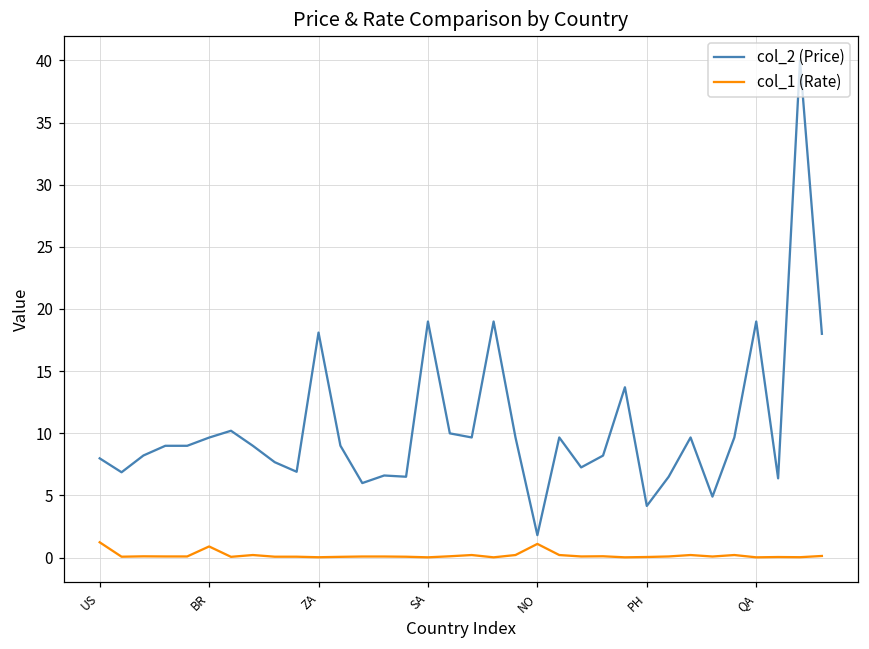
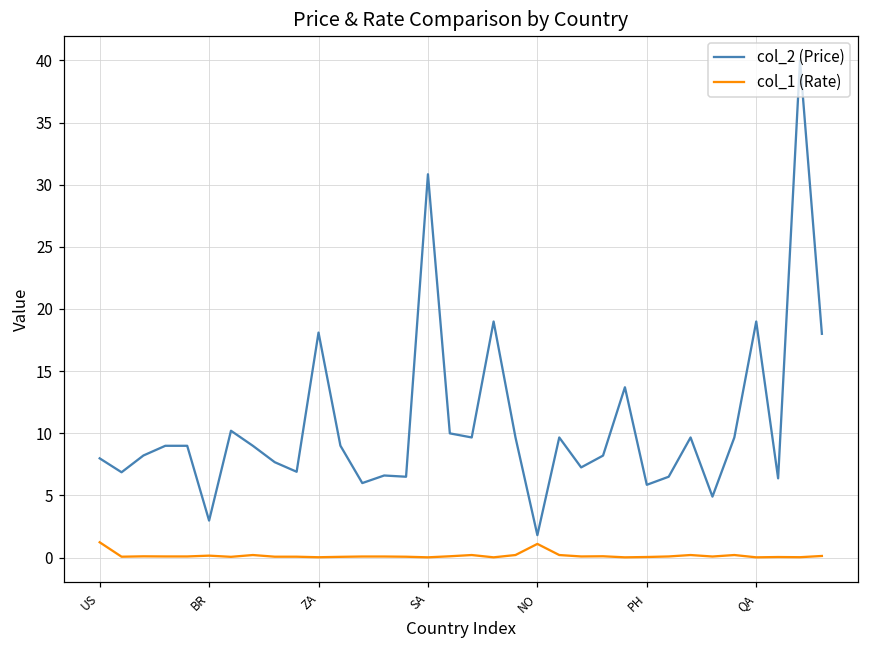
  {
    "col_2 (Price)": {
      "US": 8.0,
-     "BR": 9.7,
+     "BR": 3.0,
      "ZA": 18.1,
-     "SA": 19.0,
+     "SA": 30.8,
      "NO": 1.8,
-     "PH": 4.2,
+     "PH": 5.9,
      "QA": 19.0
    },
    "col_1 (Rate)": {
      "US": 1.2,
-     "BR": 0.9,
+     "BR": 0.2,
      "ZA": 0.0,
      "SA": 0.0,
      "NO": 1.1,
      "PH": 0.0,
      "QA": 0.0
    }
  }
